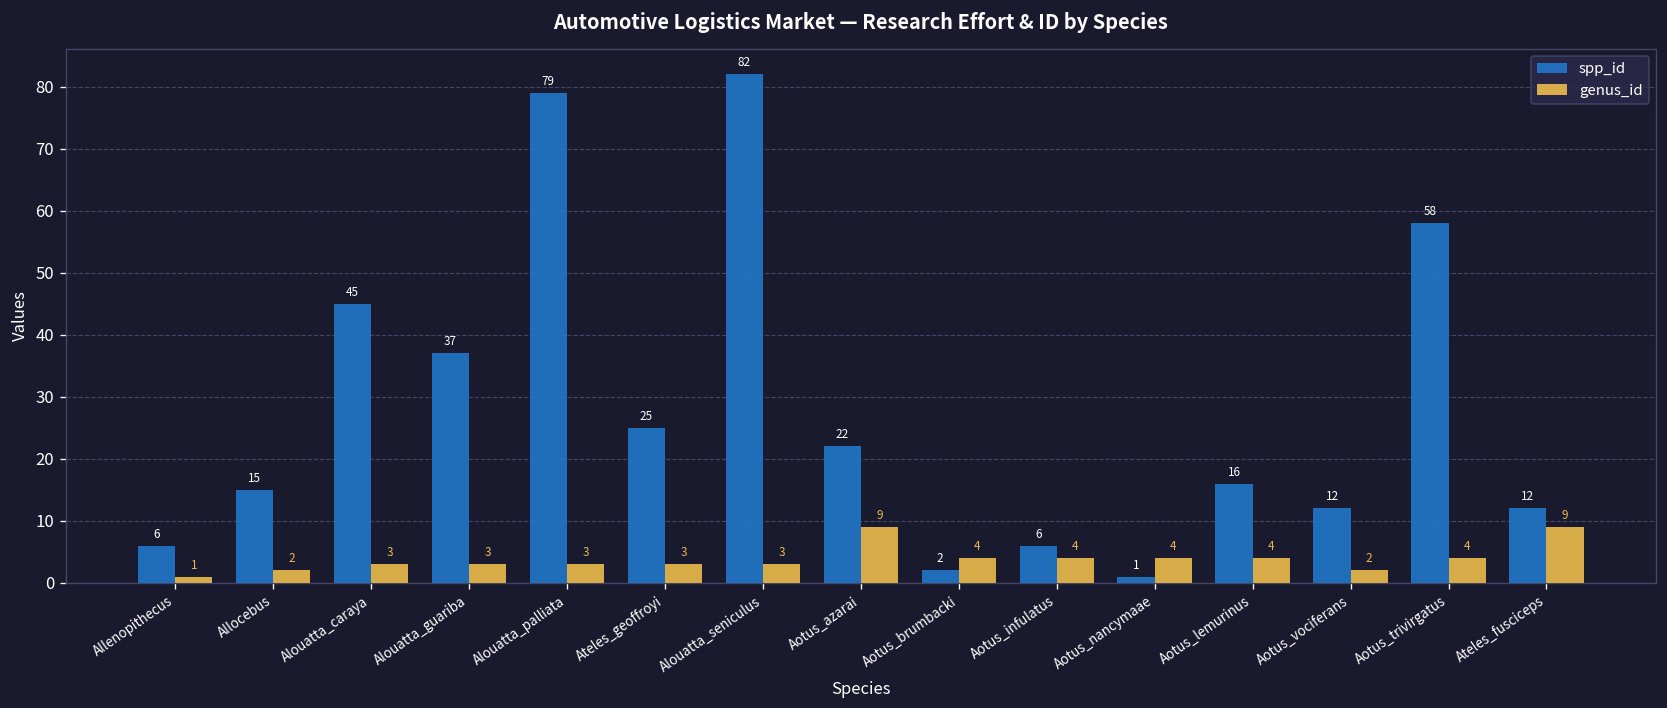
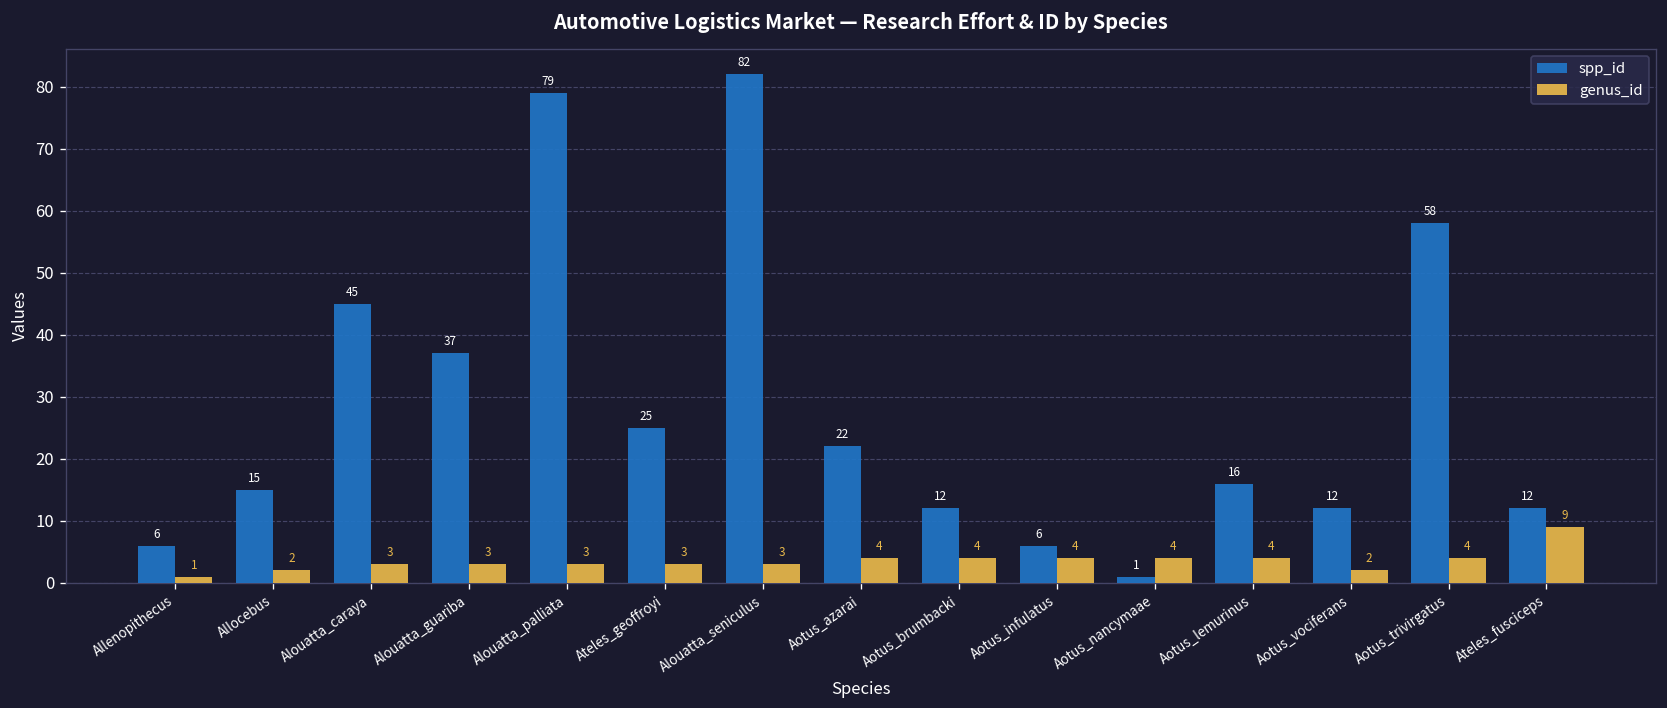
  {
    "spp_id": {
      "Allenopithecus": 6,
      "Allocebus": 15,
      "Alouatta_caraya": 45,
      "Alouatta_guariba": 37,
      "Alouatta_palliata": 79,
      "Ateles_geoffroyi": 25,
      "Alouatta_seniculus": 82,
      "Aotus_azarai": 22,
-     "Aotus_brumbacki": 2,
+     "Aotus_brumbacki": 12,
      "Aotus_infulatus": 6,
      "Aotus_nancymaae": 1,
      "Aotus_lemurinus": 16,
      "Aotus_vociferans": 12,
      "Aotus_trivirgatus": 58,
      "Ateles_fusciceps": 12
    },
    "genus_id": {
      "Allenopithecus": 1,
      "Allocebus": 2,
      "Alouatta_caraya": 3,
      "Alouatta_guariba": 3,
      "Alouatta_palliata": 3,
      "Ateles_geoffroyi": 3,
      "Alouatta_seniculus": 3,
-     "Aotus_azarai": 9,
+     "Aotus_azarai": 4,
      "Aotus_brumbacki": 4,
      "Aotus_infulatus": 4,
      "Aotus_nancymaae": 4,
      "Aotus_lemurinus": 4,
      "Aotus_vociferans": 2,
      "Aotus_trivirgatus": 4,
      "Ateles_fusciceps": 9
    }
  }
